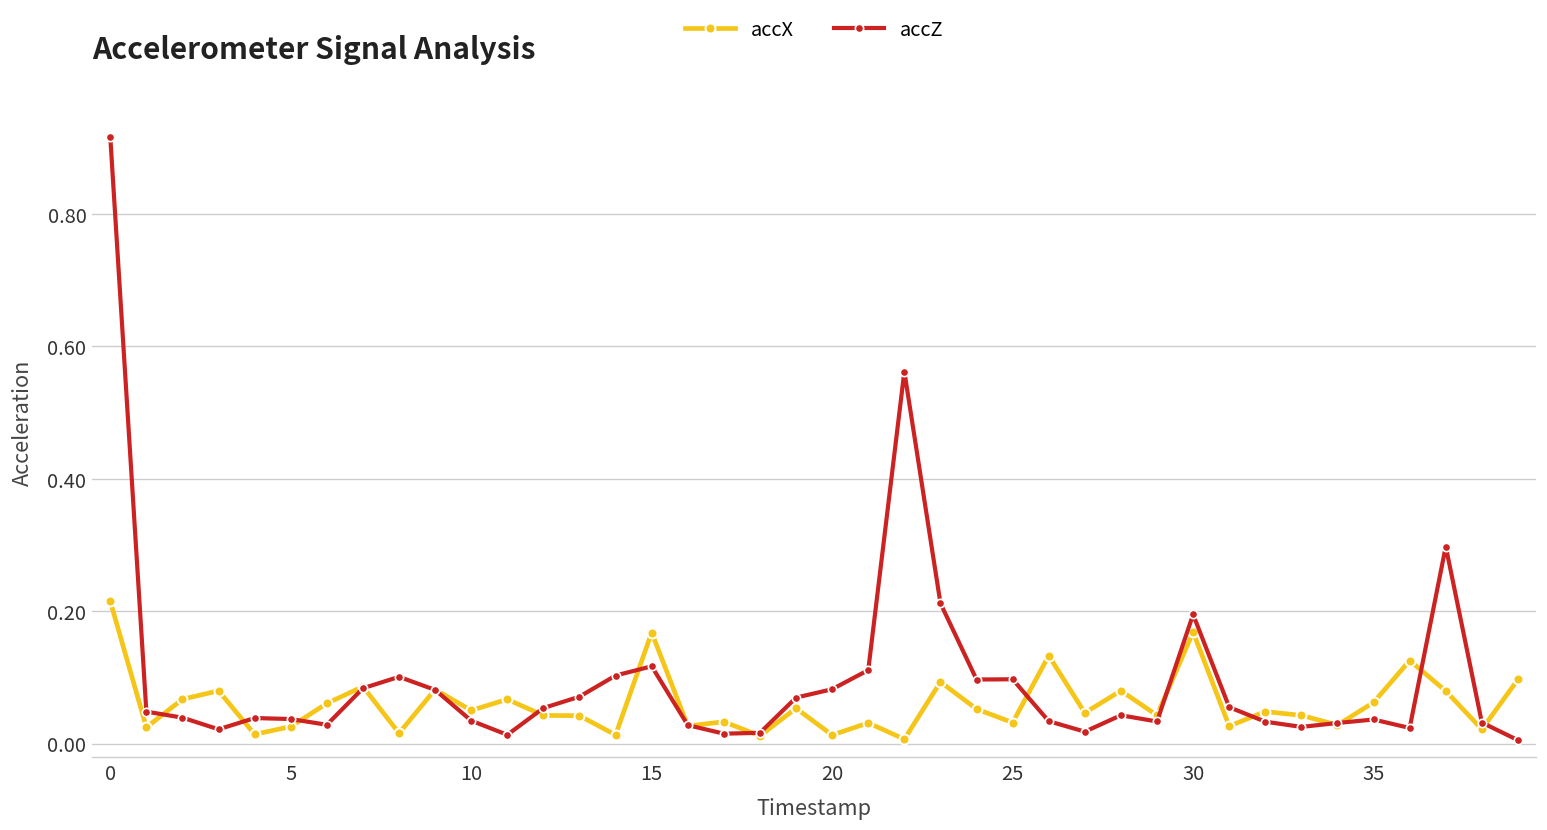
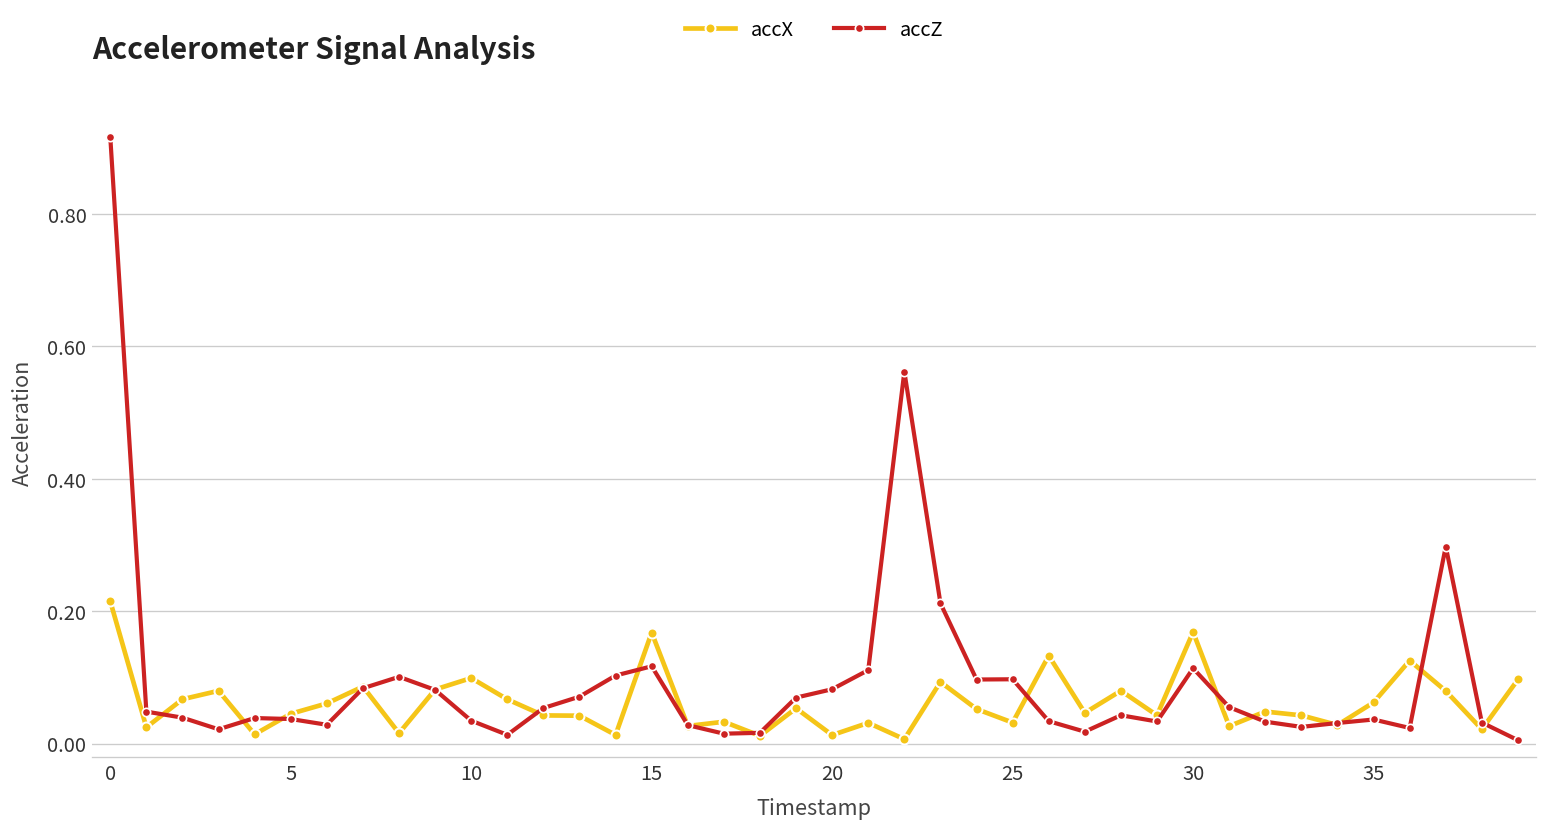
  {
    "accX": {
      "0": 0.22,
-     "5": 0.03,
-     "10": 0.05,
+     "5": 0.05,
+     "10": 0.10,
      "15": 0.17,
      "20": 0.01,
      "25": 0.03,
      "30": 0.17,
      "35": 0.06
    },
    "accZ": {
      "0": 0.92,
      "5": 0.04,
      "10": 0.03,
      "15": 0.12,
      "20": 0.08,
      "25": 0.10,
-     "30": 0.20,
+     "30": 0.11,
      "35": 0.04
    }
  }
